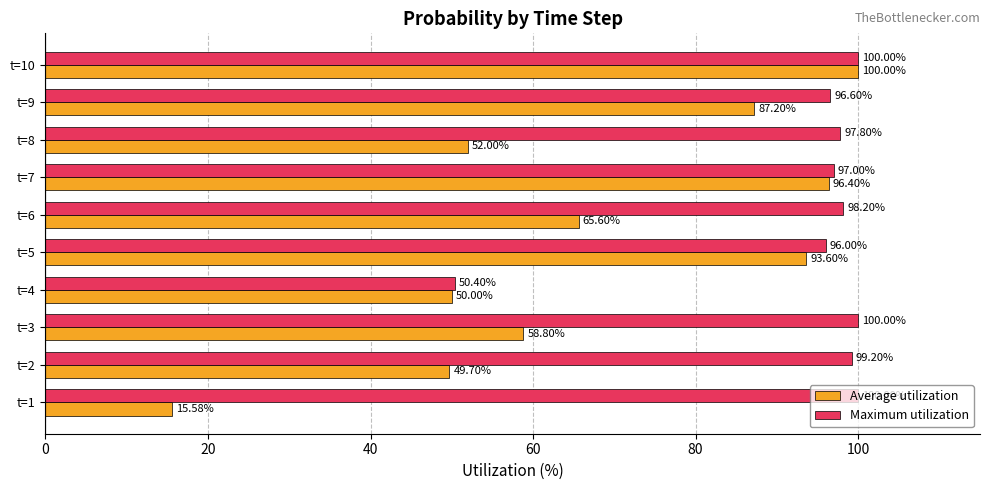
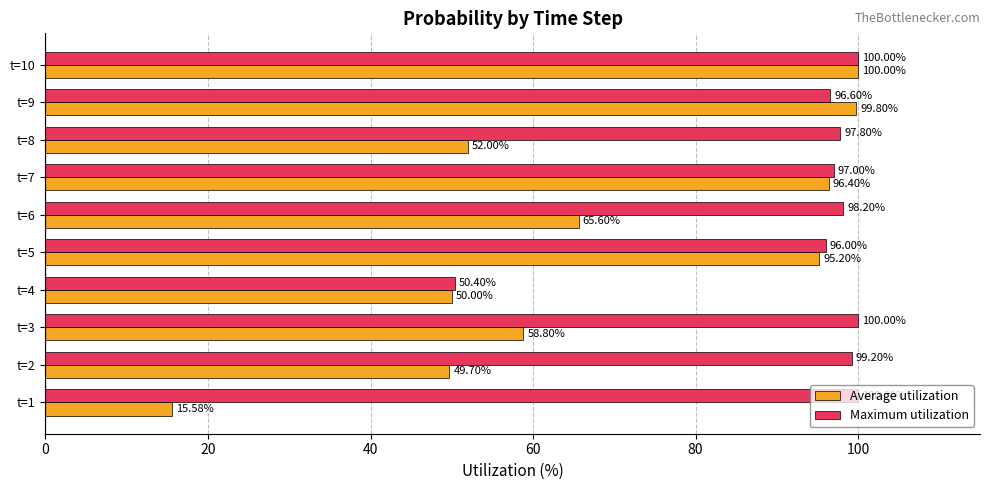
  {
    "Average utilization": {
      "t=10": "100.00%",
-     "t=9": "87.20%",
+     "t=9": "99.80%",
      "t=8": "52.00%",
      "t=7": "96.40%",
      "t=6": "65.60%",
-     "t=5": "93.60%",
+     "t=5": "95.20%",
      "t=4": "50.00%",
      "t=3": "58.80%",
      "t=2": "49.70%",
      "t=1": "15.58%"
    },
    "Maximum utilization": {
      "t=10": "100.00%",
      "t=9": "96.60%",
      "t=8": "97.80%",
      "t=7": "97.00%",
      "t=6": "98.20%",
      "t=5": "96.00%",
      "t=4": "50.40%",
      "t=3": "100.00%",
      "t=2": "99.20%"
    }
  }
